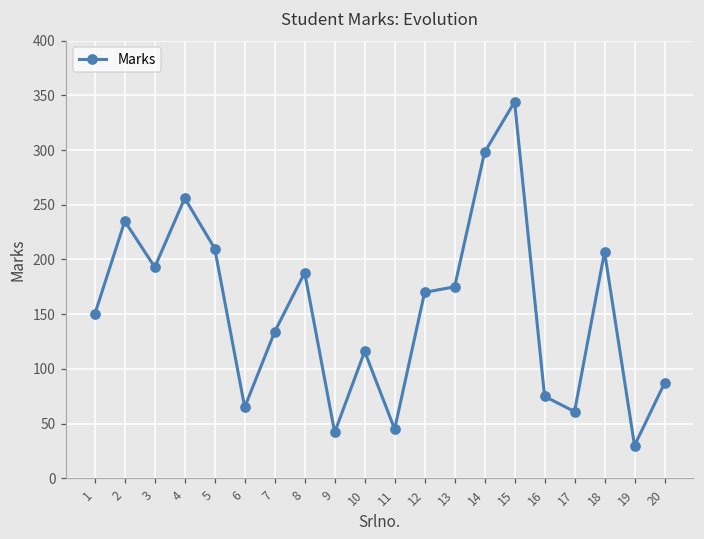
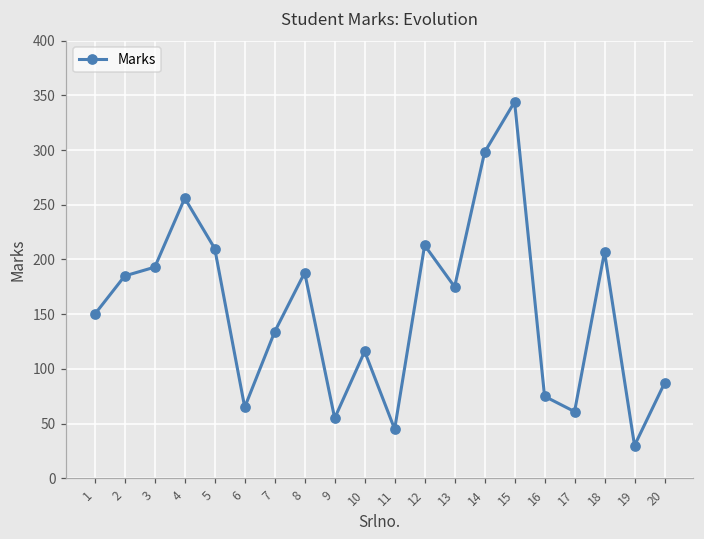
  {
    "1": 150,
-   "2": 240,
+   "2": 190,
    "3": 190,
    "4": 260,
    "5": 210,
    "6": 70,
    "7": 130,
    "8": 190,
-   "9": 40,
+   "9": 60,
    "10": 120,
    "11": 50,
-   "12": 170,
+   "12": 210,
    "13": 180,
    "14": 300,
    "15": 340,
    "16": 80,
    "17": 60,
    "18": 210,
    "19": 30,
    "20": 90
  }
